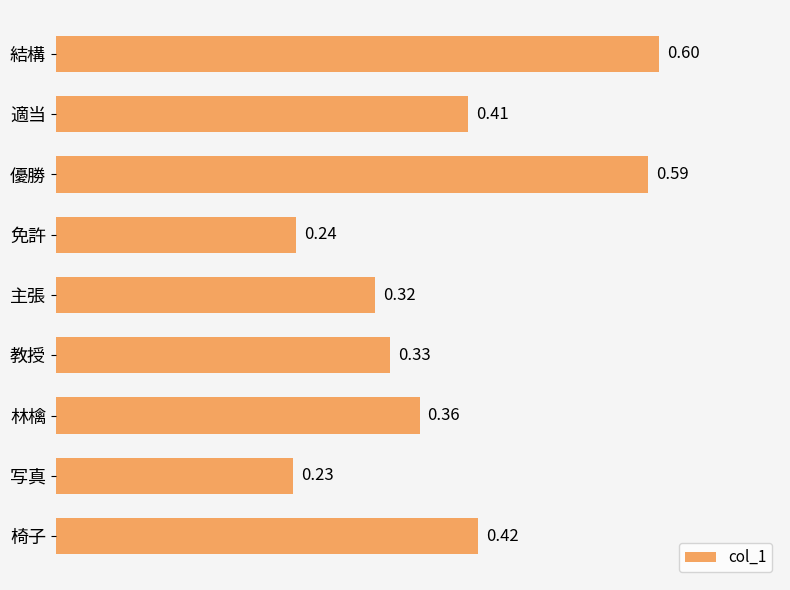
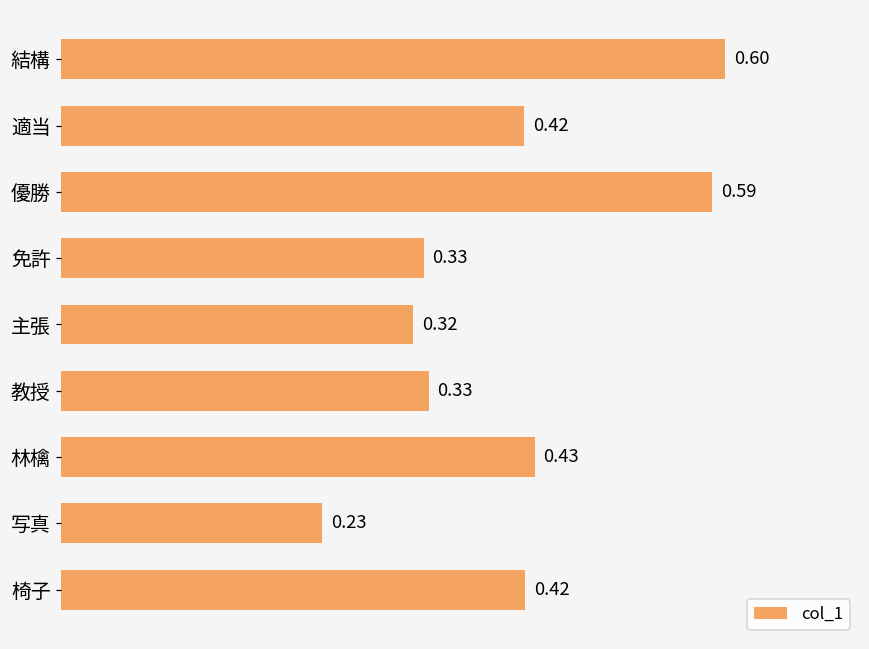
  {
    "結構": 0.60,
-   "適当": 0.41,
+   "適当": 0.42,
    "優勝": 0.59,
-   "免許": 0.24,
+   "免許": 0.33,
    "主張": 0.32,
    "教授": 0.33,
-   "林檎": 0.36,
+   "林檎": 0.43,
    "写真": 0.23,
    "椅子": 0.42
  }
